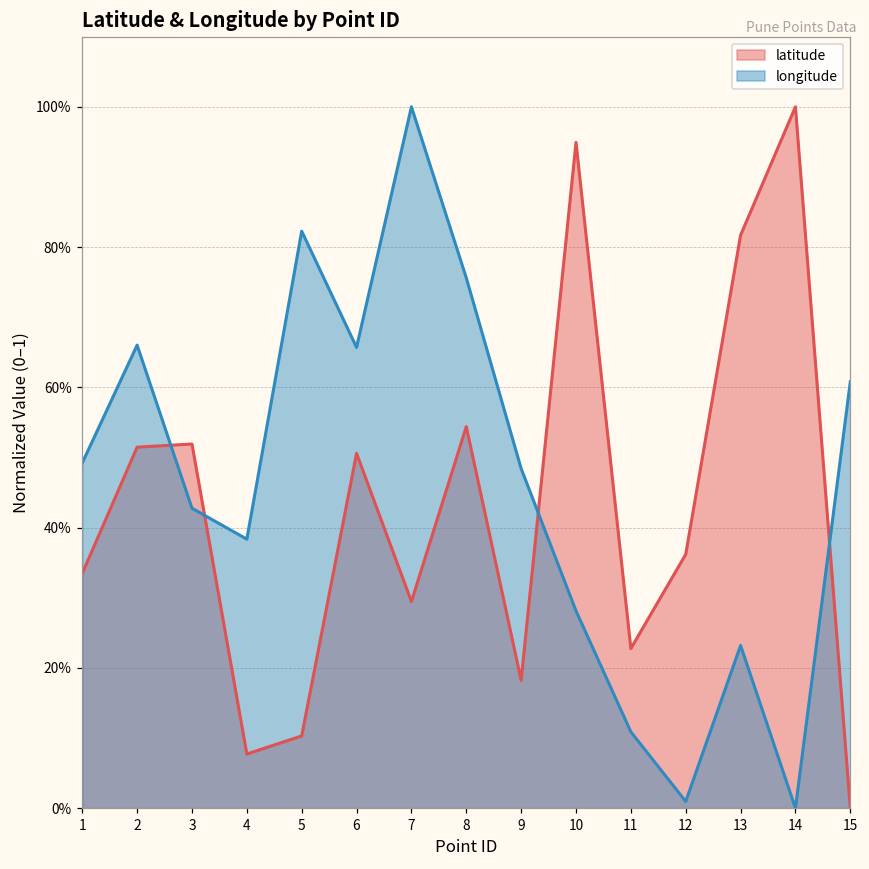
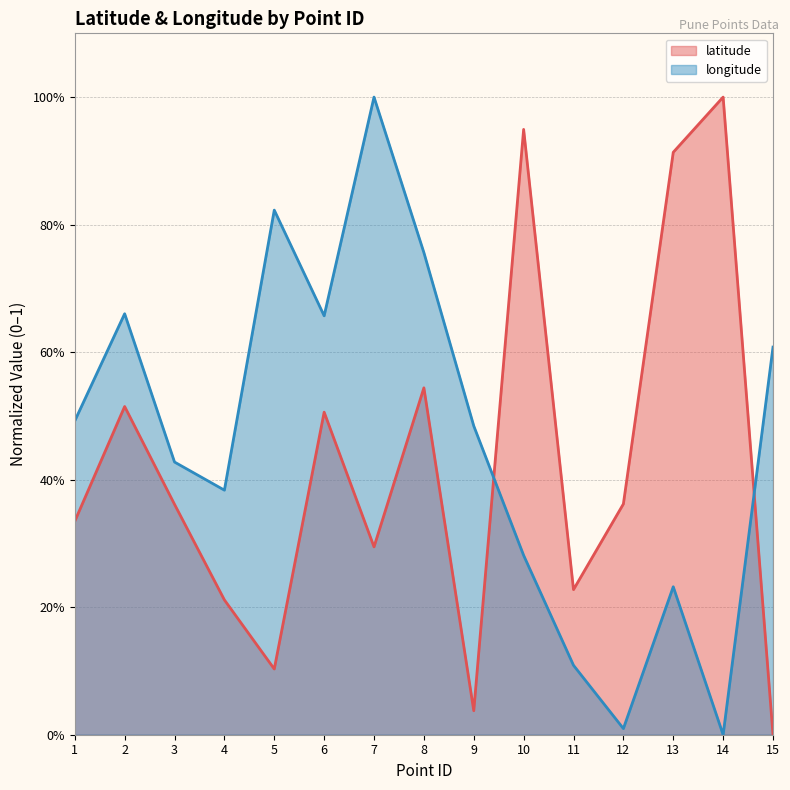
  {
    "latitude": {
      "1": "33%",
      "2": "51%",
-     "3": "52%",
-     "4": "8%",
+     "3": "36%",
+     "4": "21%",
      "5": "10%",
      "6": "51%",
      "7": "29%",
      "8": "54%",
-     "9": "18%",
+     "9": "4%",
      "10": "95%",
      "11": "23%",
      "12": "36%",
-     "13": "82%",
+     "13": "91%",
      "14": "100%",
      "15": "0%"
    },
    "longitude": {
      "1": "49%",
      "2": "66%",
      "3": "43%",
      "4": "38%",
      "5": "82%",
      "6": "66%",
      "7": "100%",
      "8": "76%",
      "9": "48%",
      "10": "28%",
      "11": "11%",
      "12": "1%",
      "13": "23%",
      "14": "0%",
      "15": "61%"
    }
  }
